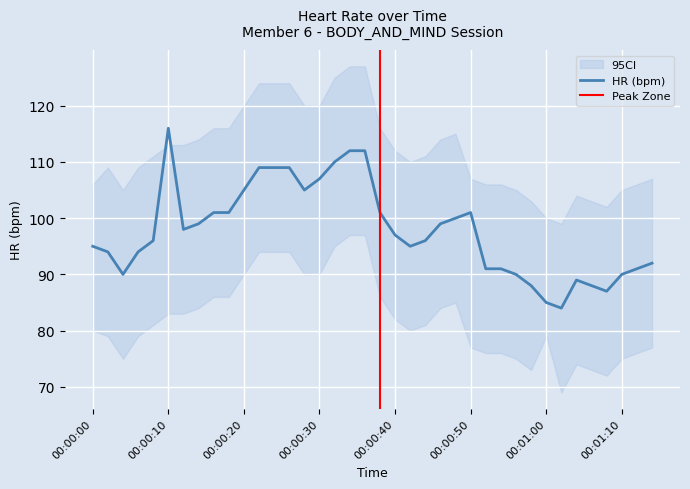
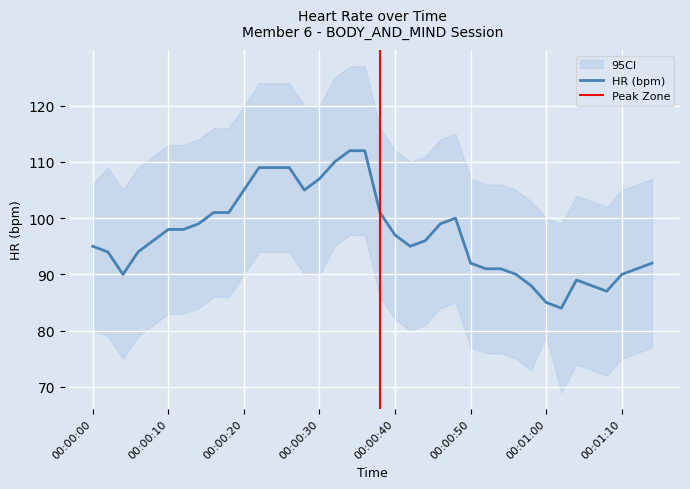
  {
    "HR (bpm)": {
      "00:00:00": 95,
-     "00:00:10": 116,
+     "00:00:10": 98,
      "00:00:20": 105,
      "00:00:30": 107,
      "00:00:40": 97,
-     "00:00:50": 101,
+     "00:00:50": 92,
      "00:01:00": 85,
      "00:01:10": 90
    }
  }
